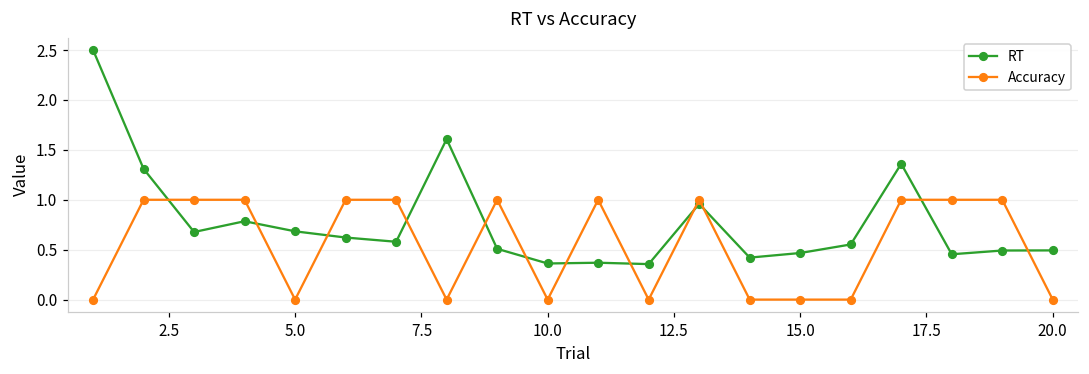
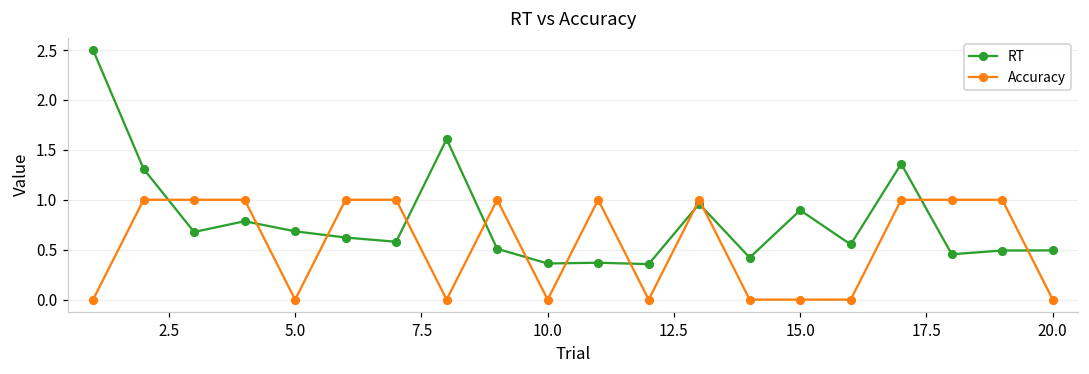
  {
    "RT": {
      "5.0": 0.7,
      "10.0": 0.4,
-     "15.0": 0.5,
+     "15.0": 0.9,
      "20.0": 0.5
    },
    "Accuracy": {
      "5.0": 0.0,
      "10.0": 0.0,
      "15.0": 0.0,
      "20.0": 0.0
    }
  }
